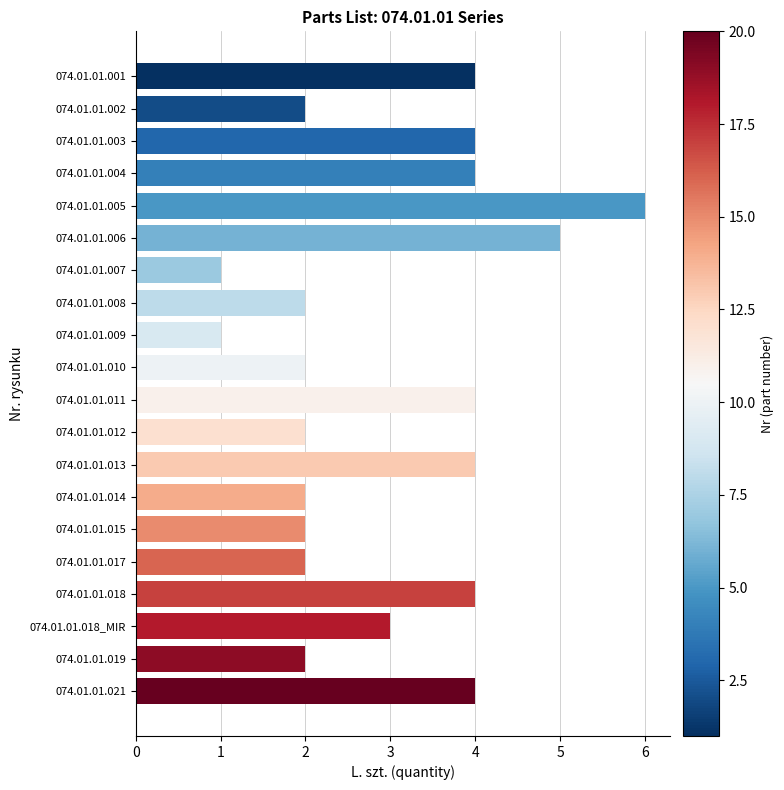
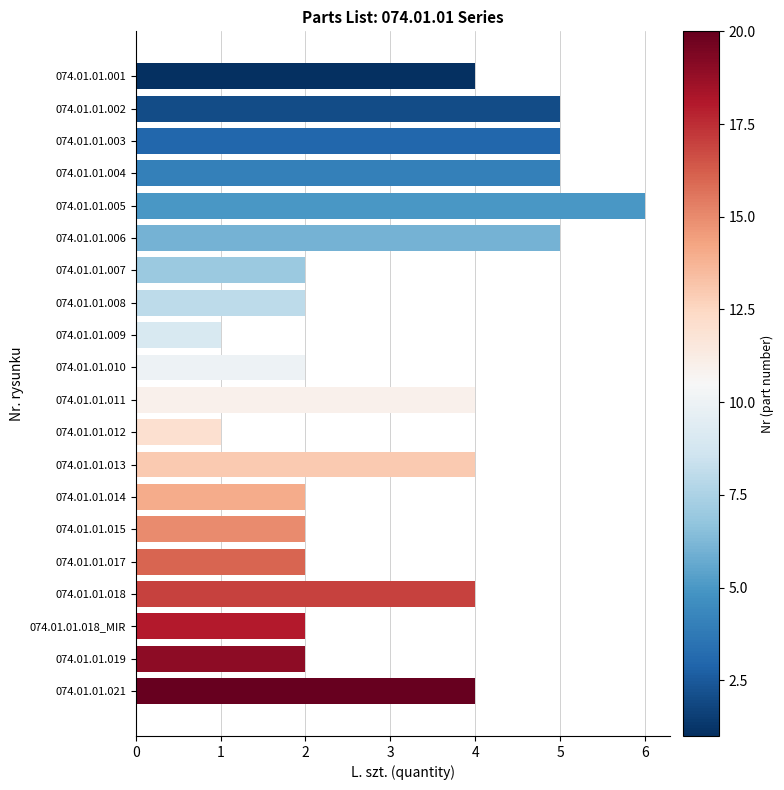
  {
    "074.01.01.001": 4,
-   "074.01.01.002": 2,
-   "074.01.01.003": 4,
-   "074.01.01.004": 4,
+   "074.01.01.002": 5,
+   "074.01.01.003": 5,
+   "074.01.01.004": 5,
    "074.01.01.005": 6,
    "074.01.01.006": 5,
-   "074.01.01.007": 1,
+   "074.01.01.007": 2,
    "074.01.01.008": 2,
    "074.01.01.009": 1,
    "074.01.01.010": 2,
    "074.01.01.011": 4,
-   "074.01.01.012": 2,
+   "074.01.01.012": 1,
    "074.01.01.013": 4,
    "074.01.01.014": 2,
    "074.01.01.015": 2,
    "074.01.01.017": 2,
    "074.01.01.018": 4,
-   "074.01.01.018_MIR": 3,
+   "074.01.01.018_MIR": 2,
    "074.01.01.019": 2,
    "074.01.01.021": 4
  }
